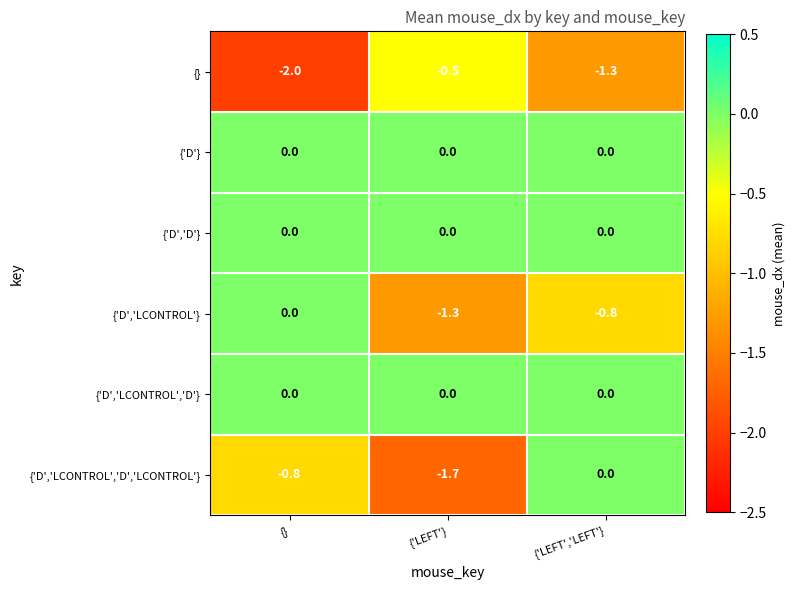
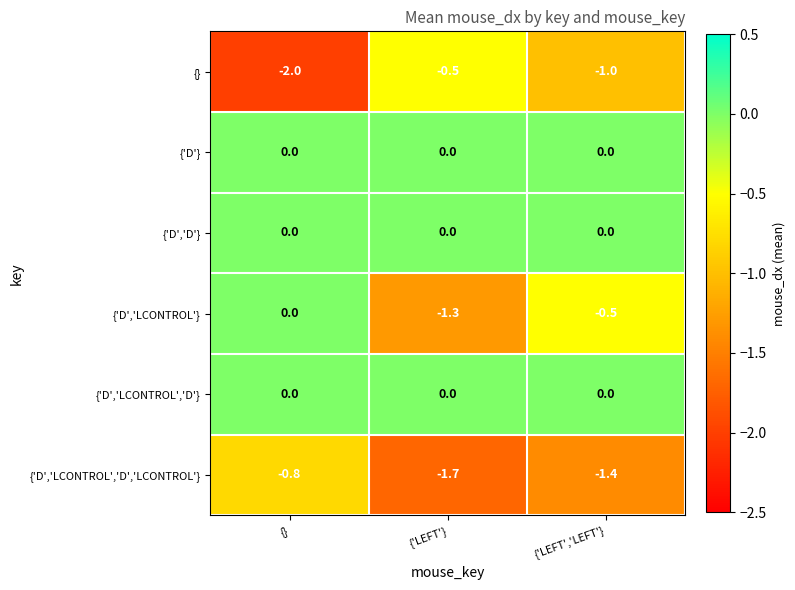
  {
    "{}": {
      "{}": -2.0,
      "{'LEFT'}": -0.5,
-     "{'LEFT','LEFT'}": -1.3
+     "{'LEFT','LEFT'}": -1.0
    },
    "{'D'}": {
      "{}": 0.0,
      "{'LEFT'}": 0.0,
      "{'LEFT','LEFT'}": 0.0
    },
    "{'D','D'}": {
      "{}": 0.0,
      "{'LEFT'}": 0.0,
      "{'LEFT','LEFT'}": 0.0
    },
    "{'D','LCONTROL'}": {
      "{}": 0.0,
      "{'LEFT'}": -1.3,
-     "{'LEFT','LEFT'}": -0.8
+     "{'LEFT','LEFT'}": -0.5
    },
    "{'D','LCONTROL','D'}": {
      "{}": 0.0,
      "{'LEFT'}": 0.0,
      "{'LEFT','LEFT'}": 0.0
    },
    "{'D','LCONTROL','D','LCONTROL'}": {
      "{}": -0.8,
      "{'LEFT'}": -1.7,
-     "{'LEFT','LEFT'}": 0.0
+     "{'LEFT','LEFT'}": -1.4
    }
  }
